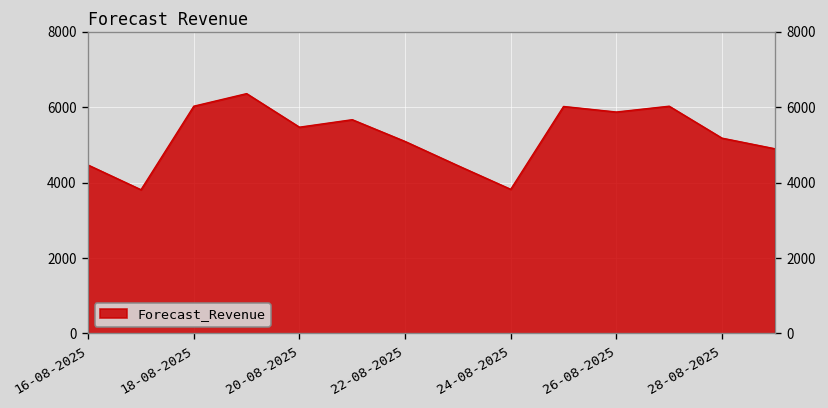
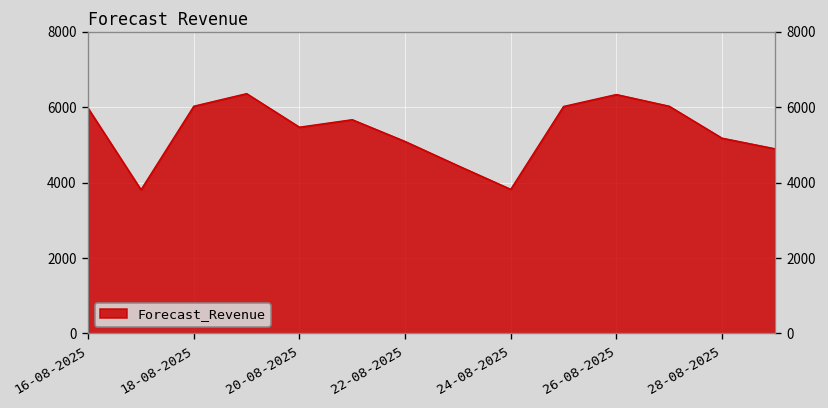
  {
-   "16-08-2025": 4500,
+   "16-08-2025": 6000,
    "18-08-2025": 6000,
    "20-08-2025": 5500,
    "22-08-2025": 5100,
    "24-08-2025": 3800,
-   "26-08-2025": 5900,
+   "26-08-2025": 6300,
    "28-08-2025": 5200
  }
